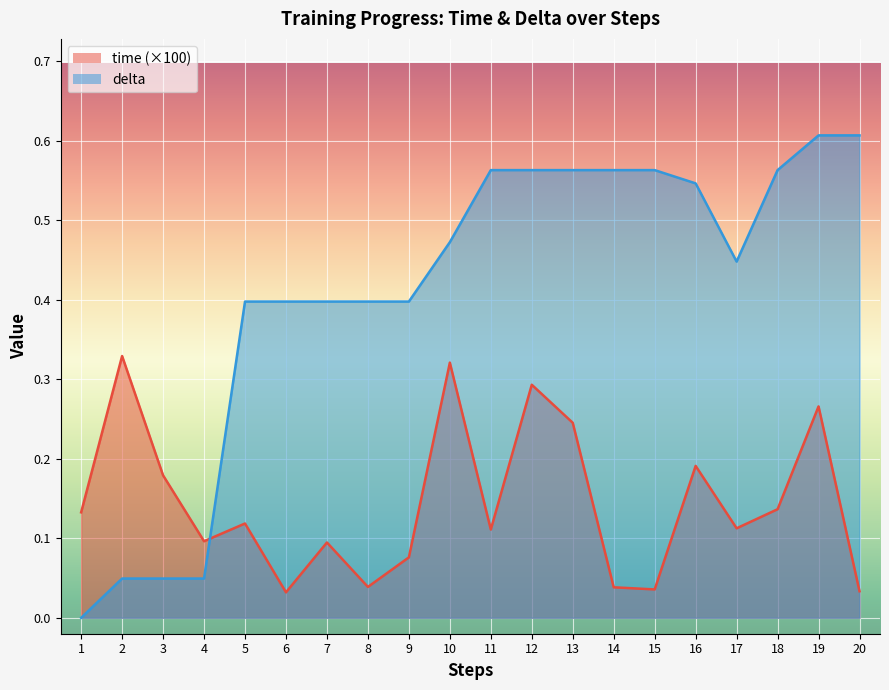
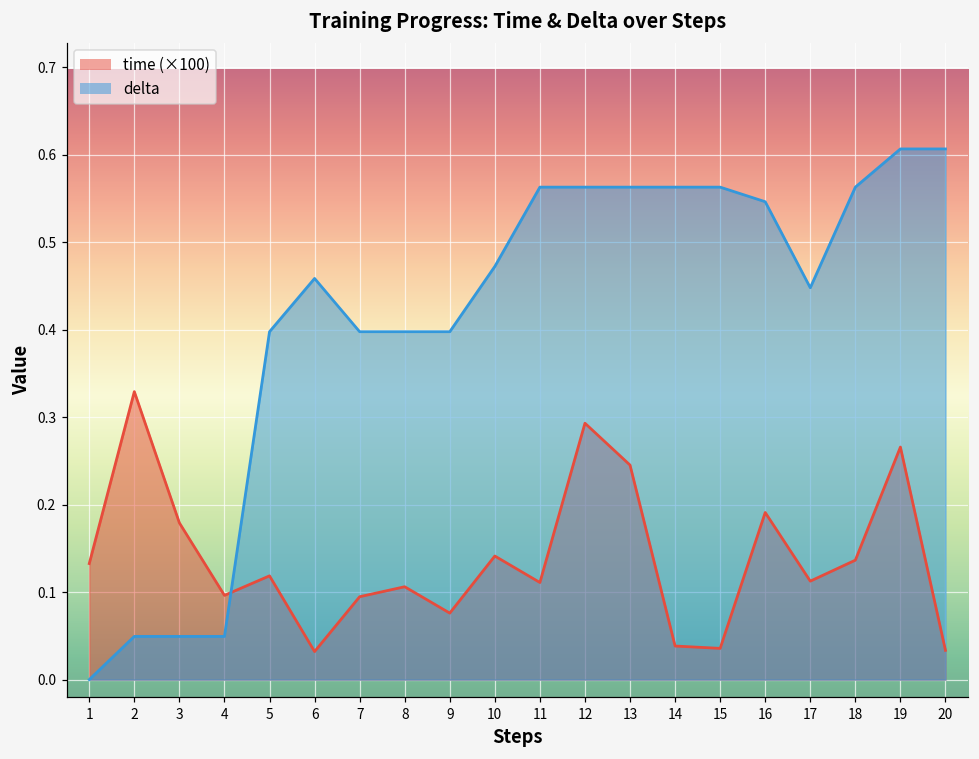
  {
    "time (×100)": {
      "1": 0.13,
      "2": 0.33,
      "3": 0.18,
      "4": 0.10,
      "5": 0.12,
      "6": 0.03,
      "7": 0.09,
-     "8": 0.04,
+     "8": 0.11,
      "9": 0.08,
-     "10": 0.32,
+     "10": 0.14,
      "11": 0.11,
      "12": 0.29,
      "13": 0.25,
      "14": 0.04,
      "15": 0.04,
      "16": 0.19,
      "17": 0.11,
      "18": 0.14,
      "19": 0.27,
      "20": 0.03
    },
    "delta": {
      "1": 0.00,
      "2": 0.05,
      "3": 0.05,
      "4": 0.05,
      "5": 0.40,
-     "6": 0.40,
+     "6": 0.46,
      "7": 0.40,
      "8": 0.40,
      "9": 0.40,
      "10": 0.47,
      "11": 0.56,
      "12": 0.56,
      "13": 0.56,
      "14": 0.56,
      "15": 0.56,
      "16": 0.55,
      "17": 0.45,
      "18": 0.56,
      "19": 0.61,
      "20": 0.61
    }
  }
